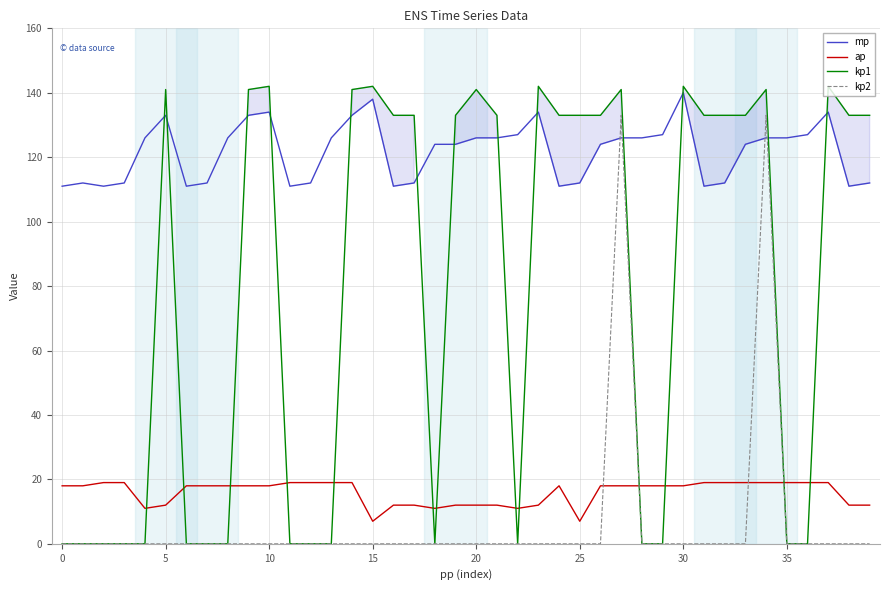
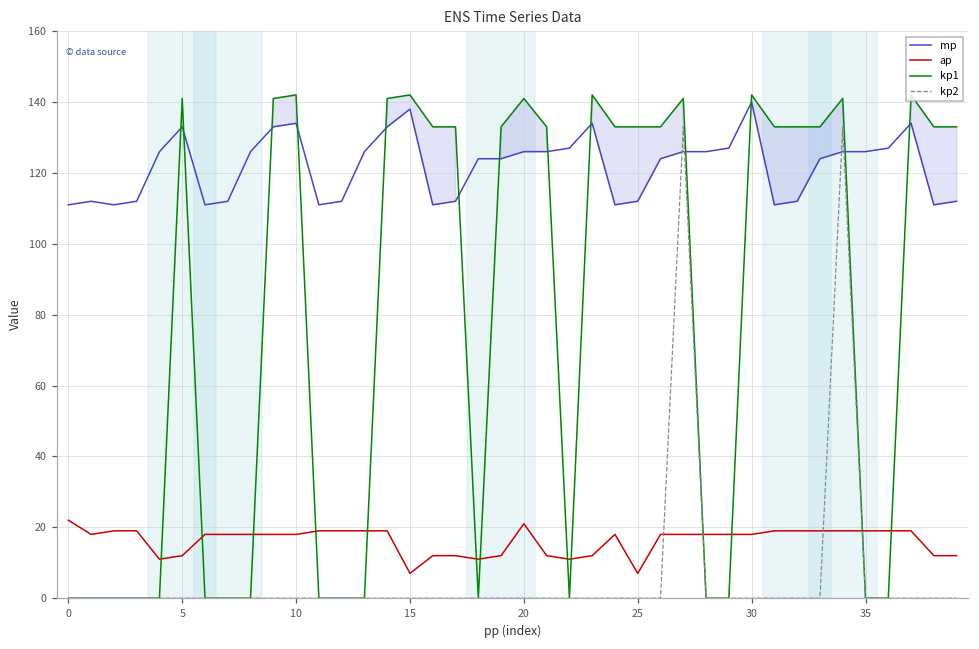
  {
    "mp": {
      "0": 111,
      "5": 133,
      "10": 134,
      "15": 138,
      "20": 126,
      "25": 112,
      "30": 140,
      "35": 126
    },
    "ap": {
-     "0": 18,
+     "0": 22,
      "5": 12,
      "10": 18,
      "15": 7,
-     "20": 12,
+     "20": 21,
      "25": 7,
      "30": 18,
      "35": 19
    },
    "kp1": {
      "5": 141,
      "10": 142,
      "15": 142,
      "20": 141,
      "25": 133,
      "30": 142
    },
    "kp2": {
      "5": 0,
      "10": 0,
      "15": 0,
      "20": 0,
      "25": 0,
      "30": 0
    }
  }
